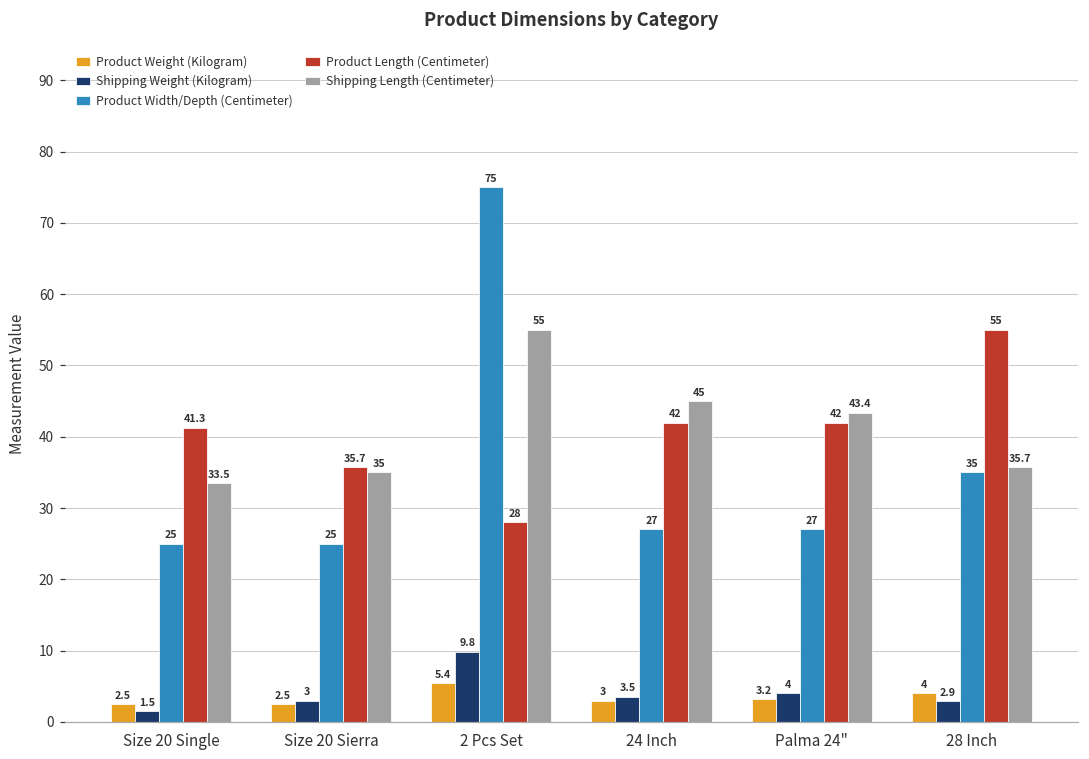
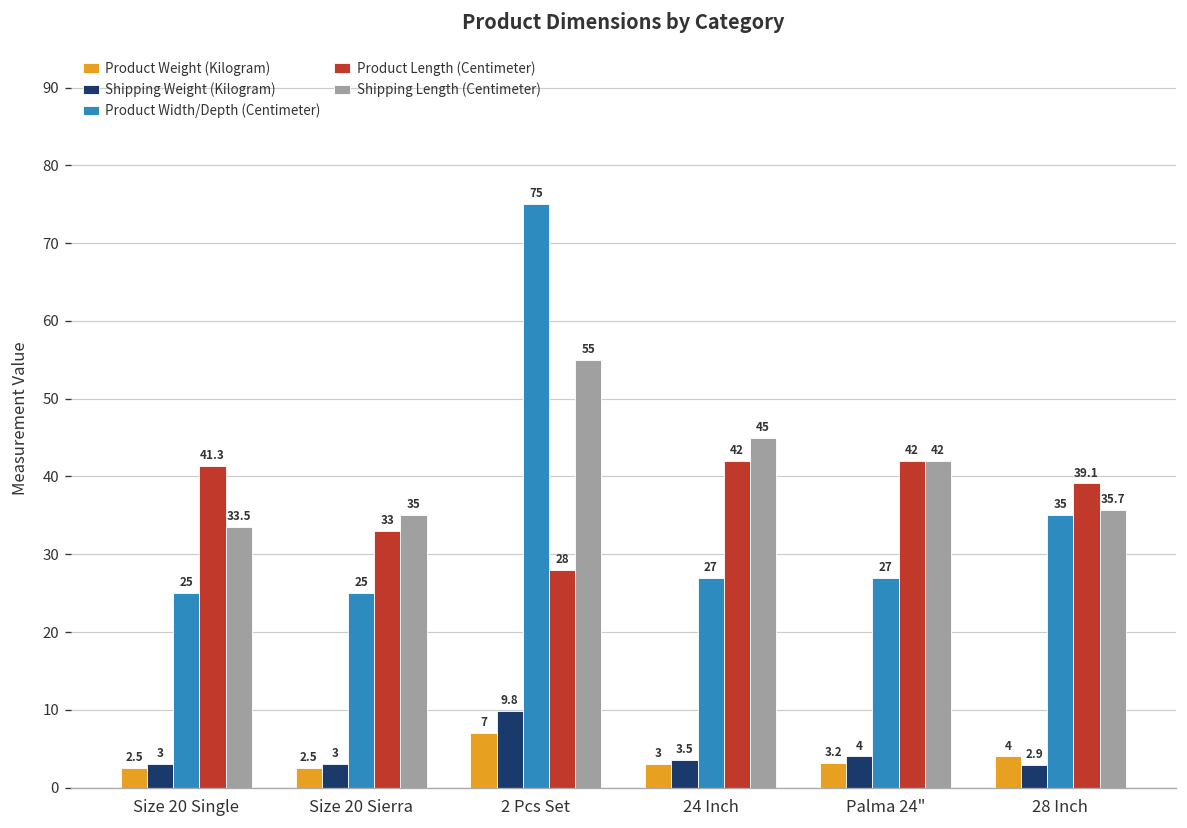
  {
    "Product Weight (Kilogram)": {
      "Size 20 Single": 2.5,
      "Size 20 Sierra": 2.5,
-     "2 Pcs Set": 5.4,
+     "2 Pcs Set": 7,
      "24 Inch": 3,
      "Palma 24\"": 3.2,
      "28 Inch": 4
    },
    "Shipping Weight (Kilogram)": {
-     "Size 20 Single": 1.5,
+     "Size 20 Single": 3,
      "Size 20 Sierra": 3,
      "2 Pcs Set": 9.8,
      "24 Inch": 3.5,
      "Palma 24\"": 4,
      "28 Inch": 2.9
    },
    "Product Width/Depth (Centimeter)": {
      "Size 20 Single": 25,
      "Size 20 Sierra": 25,
      "2 Pcs Set": 75,
      "24 Inch": 27,
      "Palma 24\"": 27,
      "28 Inch": 35
    },
    "Product Length (Centimeter)": {
      "Size 20 Single": 41.3,
-     "Size 20 Sierra": 35.7,
+     "Size 20 Sierra": 33,
      "2 Pcs Set": 28,
      "24 Inch": 42,
      "Palma 24\"": 42,
-     "28 Inch": 55
+     "28 Inch": 39.1
    },
    "Shipping Length (Centimeter)": {
      "Size 20 Single": 33.5,
      "Size 20 Sierra": 35,
      "2 Pcs Set": 55,
      "24 Inch": 45,
-     "Palma 24\"": 43.4,
+     "Palma 24\"": 42,
      "28 Inch": 35.7
    }
  }
